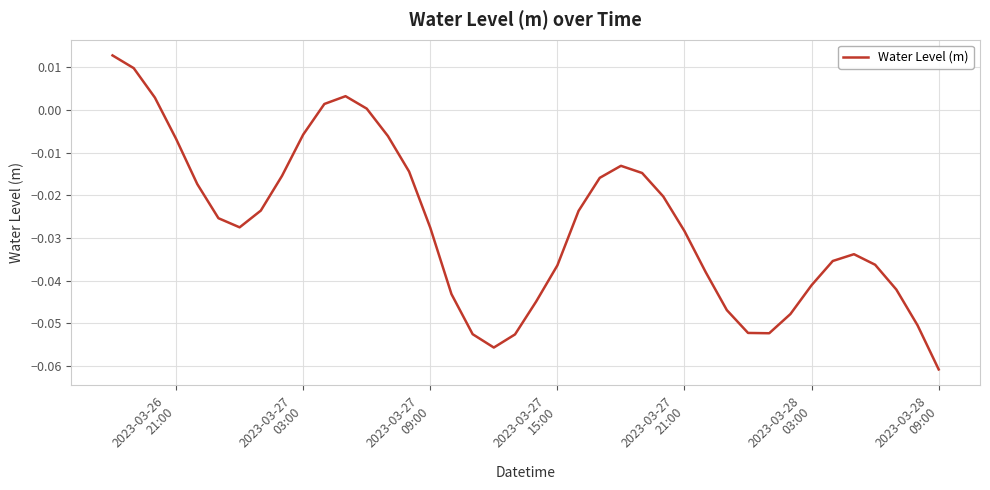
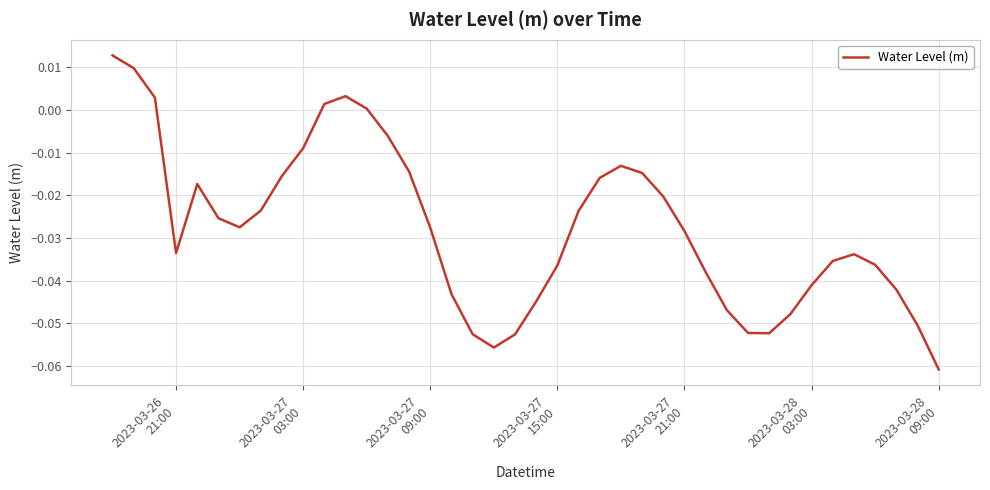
  {
-   "2023-03-26 21:00": -0.007,
-   "2023-03-27 03:00": -0.006,
+   "2023-03-26 21:00": -0.034,
+   "2023-03-27 03:00": -0.009,
    "2023-03-27 09:00": -0.028,
    "2023-03-27 15:00": -0.036,
    "2023-03-27 21:00": -0.028,
    "2023-03-28 03:00": -0.041,
    "2023-03-28 09:00": -0.061
  }
